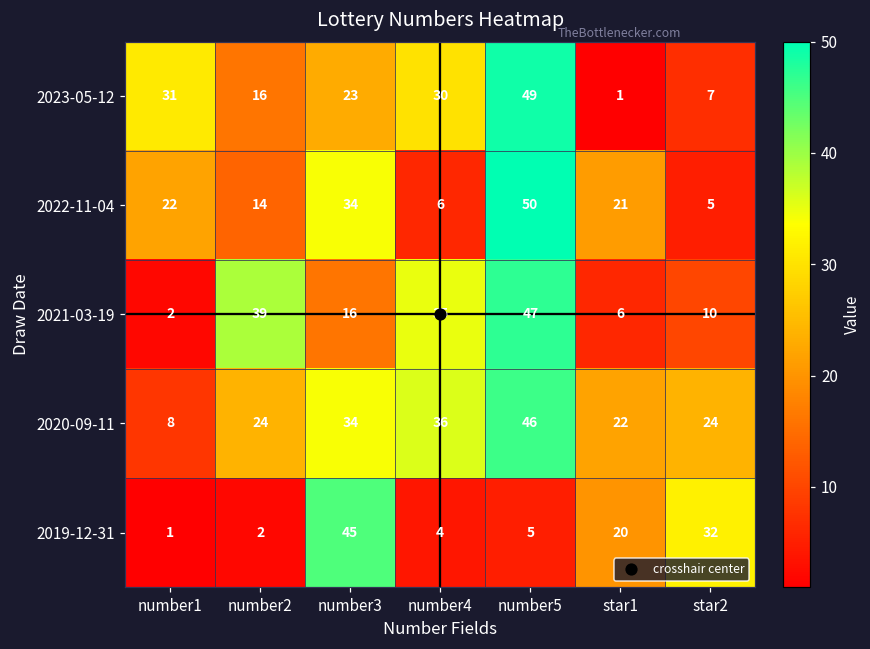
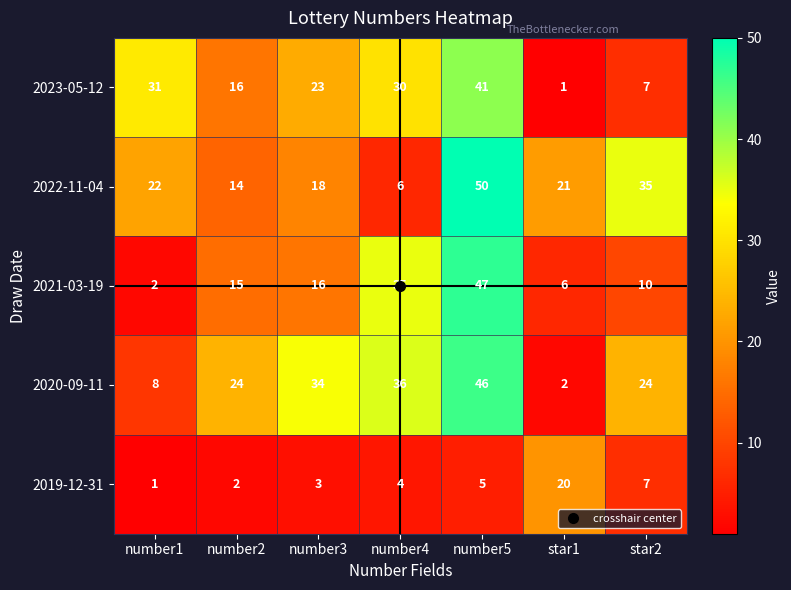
  {
    "2023-05-12": {
      "number1": 31,
      "number2": 16,
      "number3": 23,
      "number4": 30,
-     "number5": 49,
+     "number5": 41,
      "star1": 1,
      "star2": 7
    },
    "2022-11-04": {
      "number1": 22,
      "number2": 14,
-     "number3": 34,
+     "number3": 18,
      "number4": 6,
      "number5": 50,
      "star1": 21,
-     "star2": 5
+     "star2": 35
    },
    "2021-03-19": {
      "number1": 2,
-     "number2": 39,
+     "number2": 15,
      "number3": 16,
      "number5": 47,
      "star1": 6,
      "star2": 10
    },
    "2020-09-11": {
      "number1": 8,
      "number2": 24,
      "number3": 34,
      "number4": 36,
      "number5": 46,
-     "star1": 22,
+     "star1": 2,
      "star2": 24
    },
    "2019-12-31": {
      "number1": 1,
      "number2": 2,
-     "number3": 45,
+     "number3": 3,
      "number4": 4,
      "number5": 5,
      "star1": 20,
-     "star2": 32
+     "star2": 7
    }
  }
